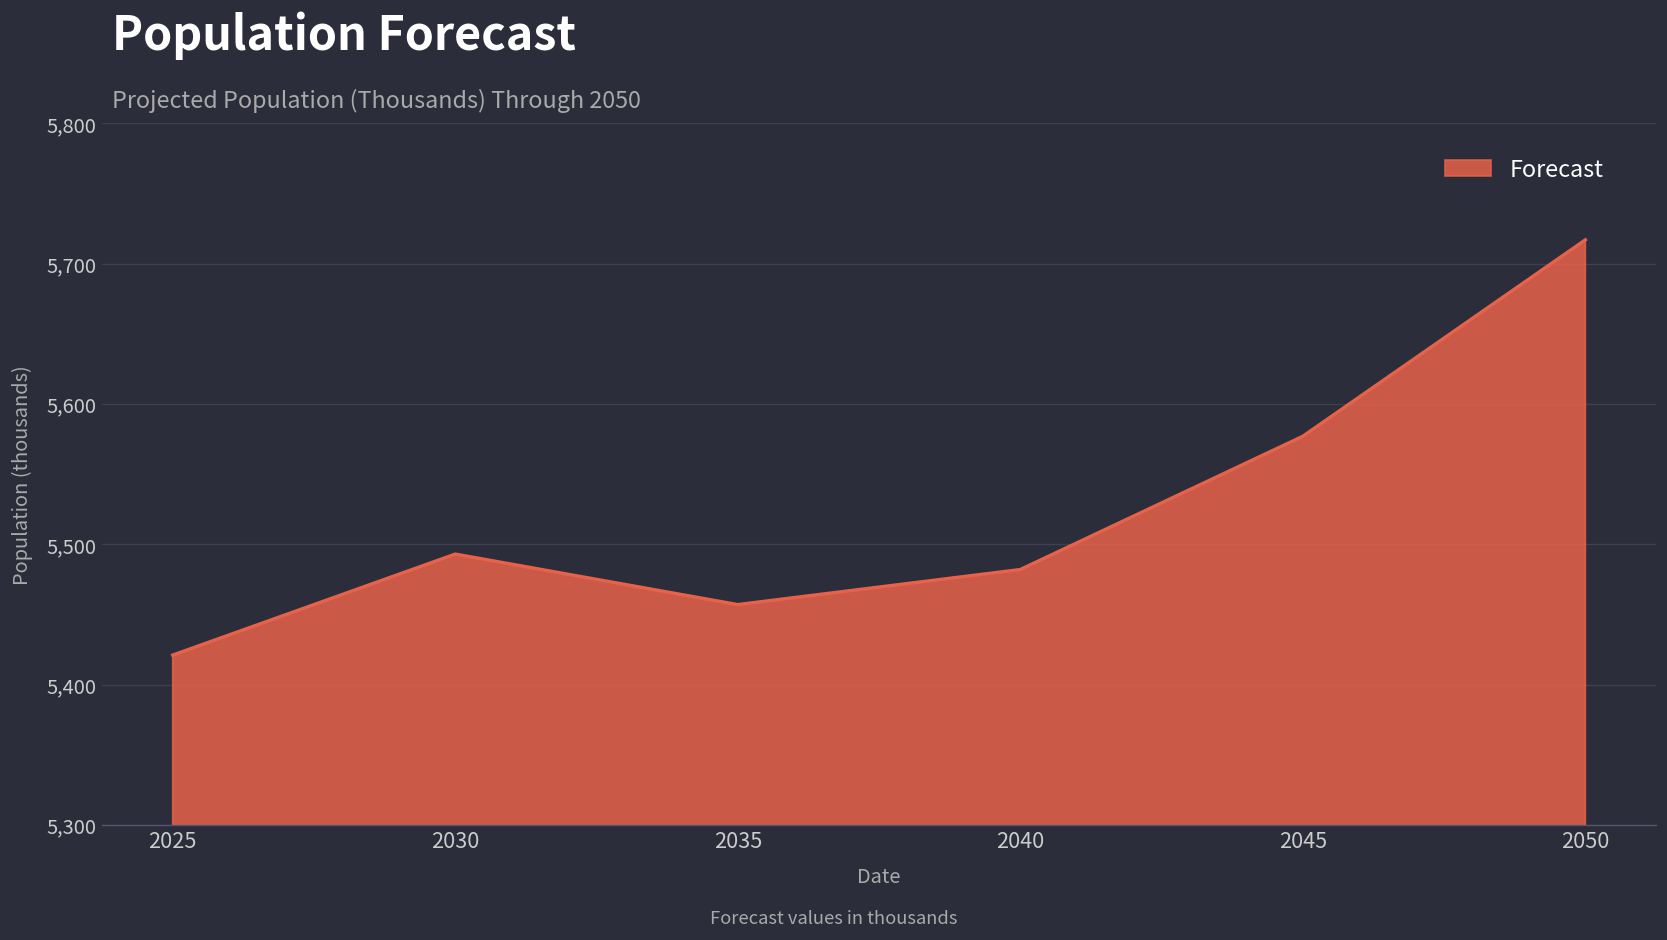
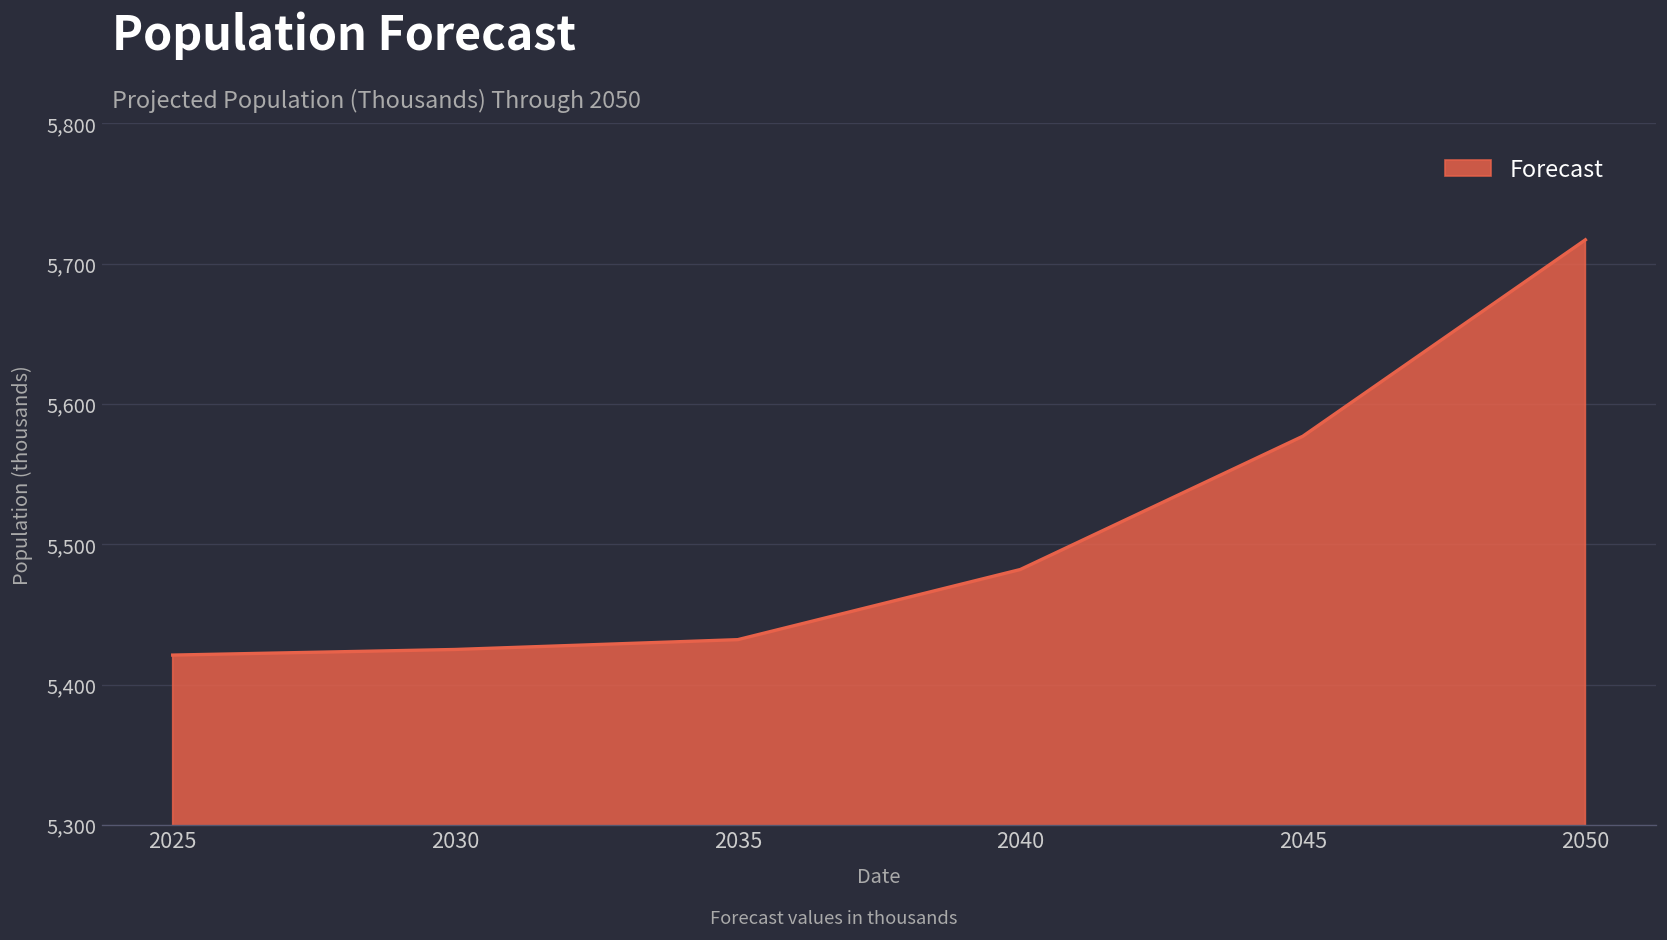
  {
    "2025": "5,421",
-   "2030": "5,493",
-   "2035": "5,457",
+   "2030": "5,425",
+   "2035": "5,432",
    "2040": "5,482",
    "2045": "5,577",
    "2050": "5,717"
  }
